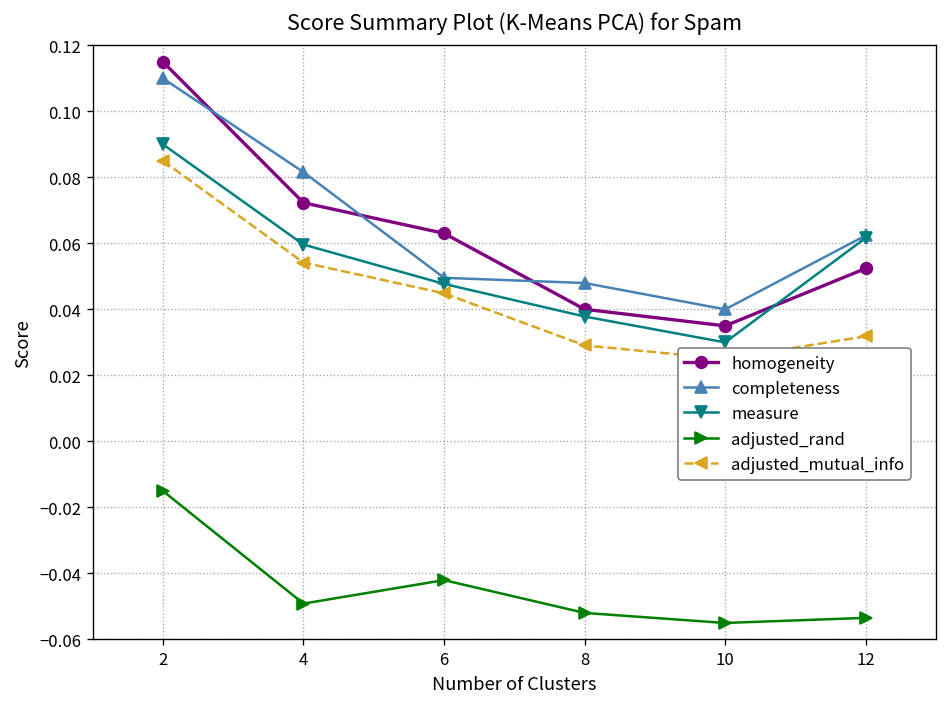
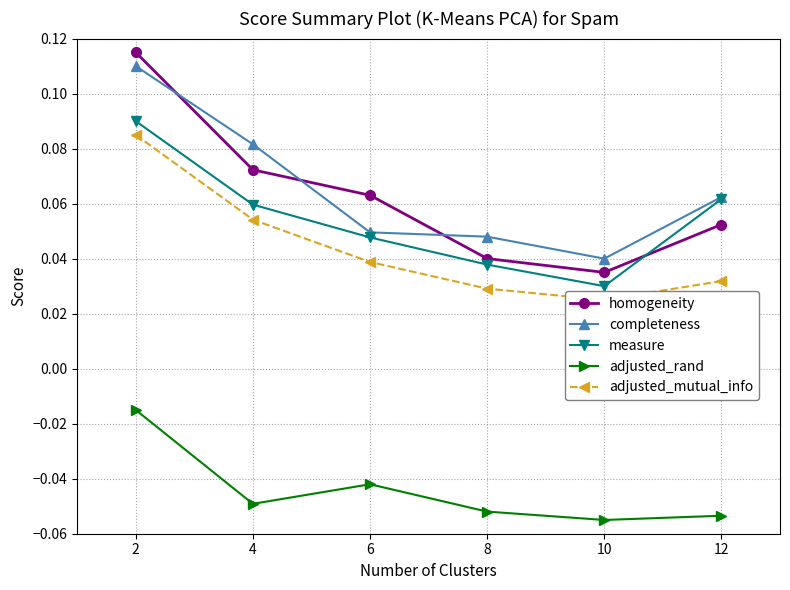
  {
    "homogeneity": {
      "2": 0.115,
      "4": 0.072,
      "6": 0.063,
      "8": 0.040,
      "10": 0.035,
      "12": 0.052
    },
    "completeness": {
      "2": 0.110,
      "4": 0.082,
      "6": 0.050,
      "8": 0.048,
      "10": 0.040
    },
    "measure": {
      "2": 0.090,
      "4": 0.060,
      "6": 0.048,
      "8": 0.038,
      "10": 0.030
    },
    "adjusted_rand": {
      "2": -0.015,
      "4": -0.049,
      "6": -0.042,
      "8": -0.052,
      "10": -0.055,
      "12": -0.053
    },
    "adjusted_mutual_info": {
      "2": 0.085,
      "4": 0.054,
-     "6": 0.045,
+     "6": 0.039,
      "8": 0.029,
      "12": 0.032
    }
  }
